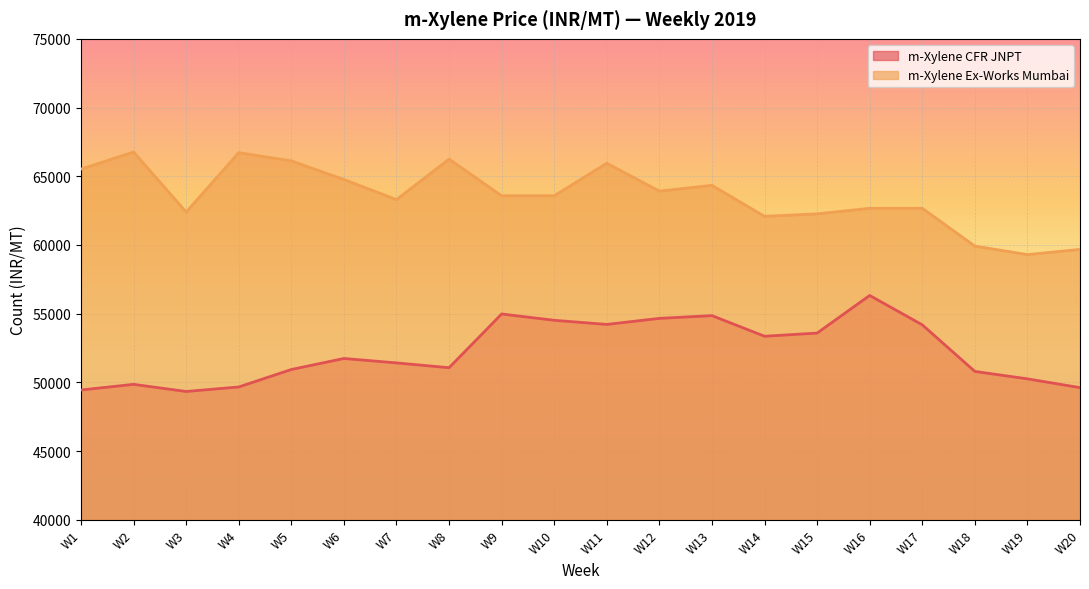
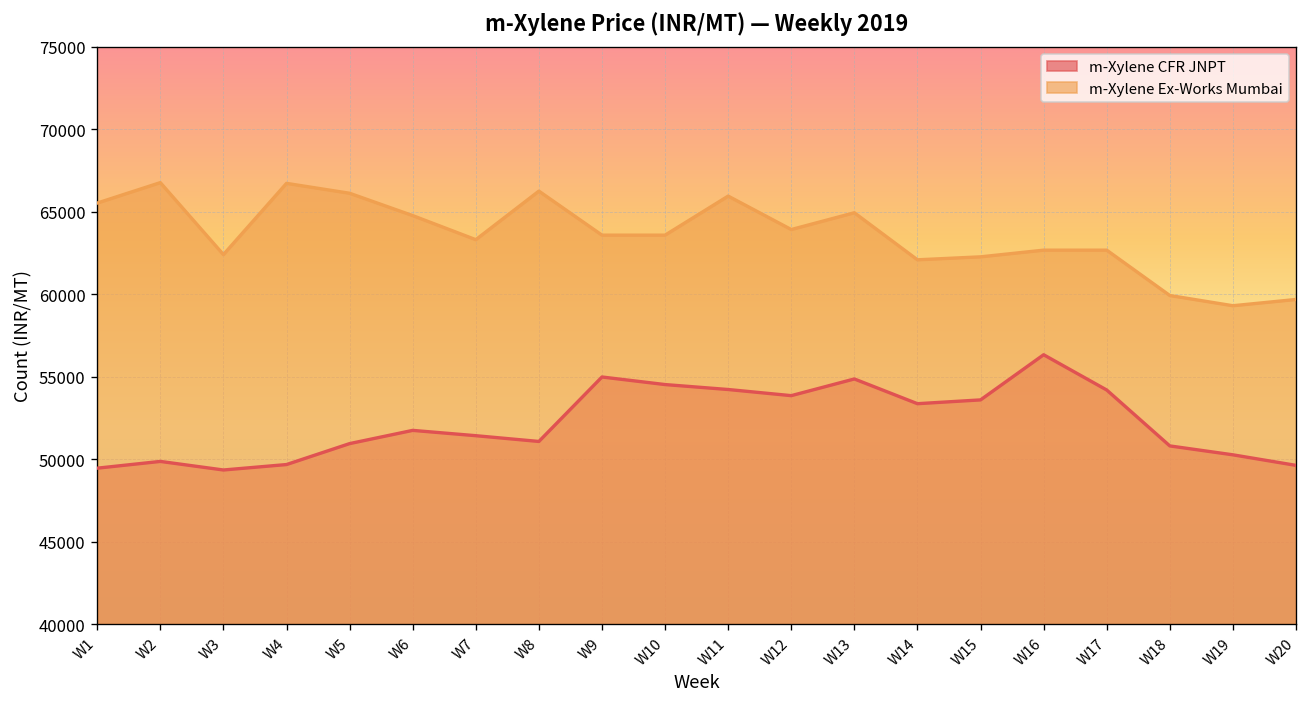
  {
    "m-Xylene CFR JNPT": {
      "W1": 49500,
      "W2": 49900,
      "W3": 49300,
      "W4": 49700,
      "W5": 50900,
      "W6": 51700,
      "W7": 51400,
      "W8": 51100,
      "W9": 55000,
      "W10": 54500,
      "W11": 54200,
-     "W12": 54700,
+     "W12": 53800,
      "W13": 54900,
      "W14": 53400,
      "W15": 53600,
      "W16": 56300,
      "W17": 54200,
      "W18": 50800,
      "W19": 50300,
      "W20": 49600
    },
    "m-Xylene Ex-Works Mumbai": {
      "W1": 65500,
      "W2": 66800,
      "W3": 62400,
      "W4": 66700,
      "W5": 66100,
      "W6": 64800,
      "W7": 63300,
      "W8": 66300,
      "W9": 63600,
      "W10": 63600,
      "W11": 65900,
      "W12": 63900,
-     "W13": 64300,
+     "W13": 64900,
      "W14": 62100,
      "W15": 62300,
      "W16": 62700,
      "W17": 62700,
      "W18": 59900,
      "W19": 59300,
      "W20": 59700
    }
  }
